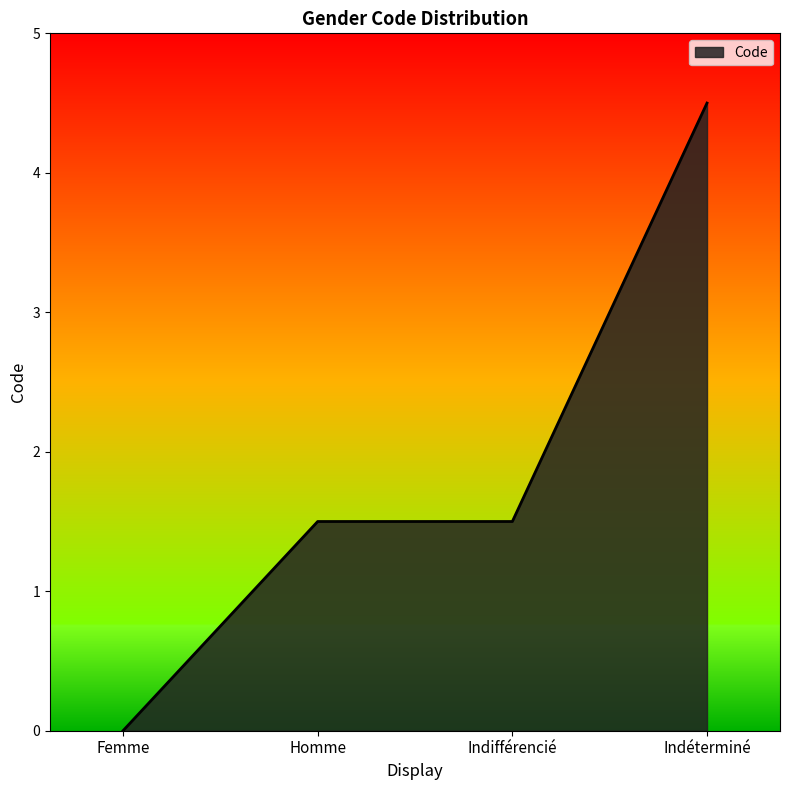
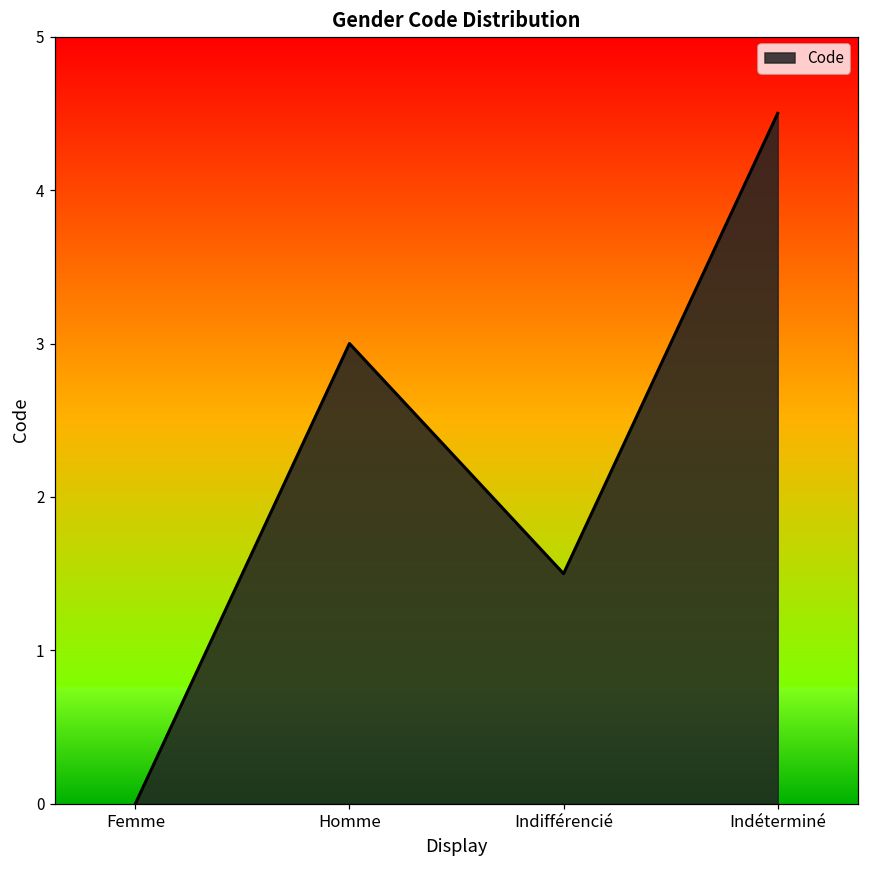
  {
    "Femme": 0.00,
-   "Homme": 1.50,
+   "Homme": 3.00,
    "Indifférencié": 1.50,
    "Indéterminé": 4.50
  }
